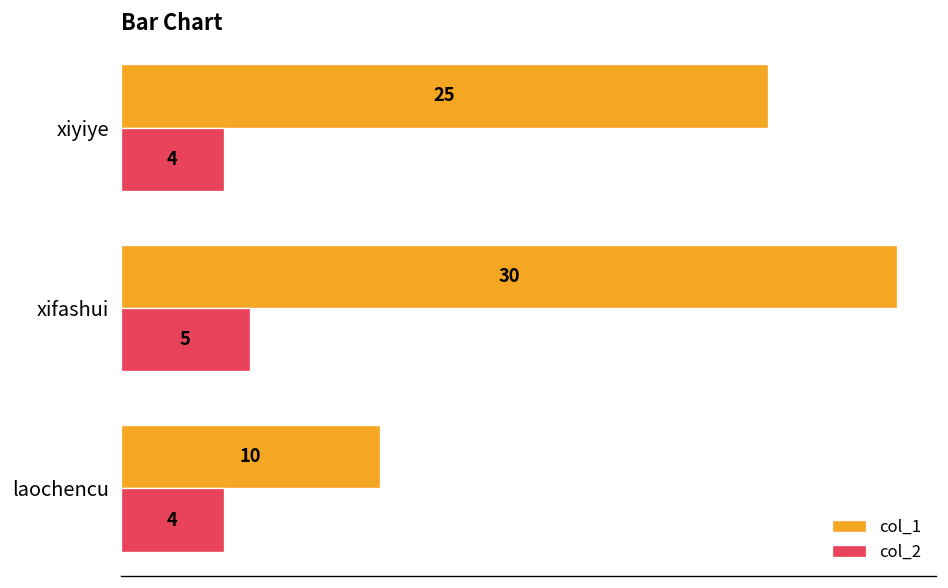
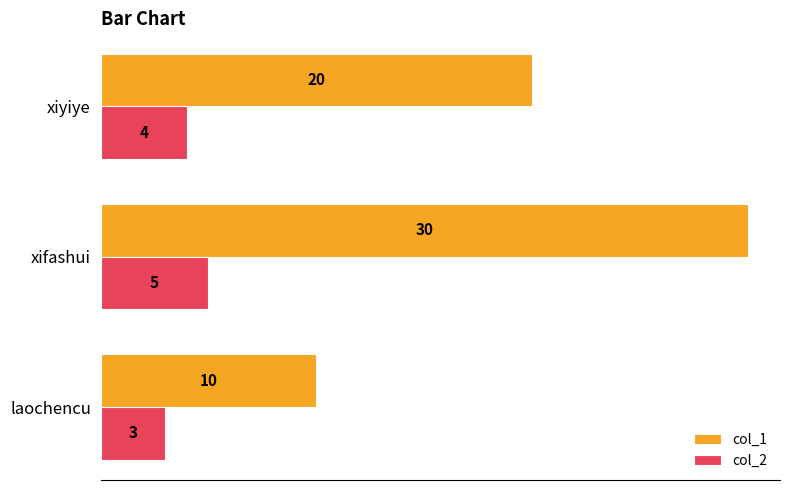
  {
    "col_1": {
-     "xiyiye": 25,
+     "xiyiye": 20,
      "xifashui": 30,
      "laochencu": 10
    },
    "col_2": {
      "xiyiye": 4,
      "xifashui": 5,
-     "laochencu": 4
+     "laochencu": 3
    }
  }
